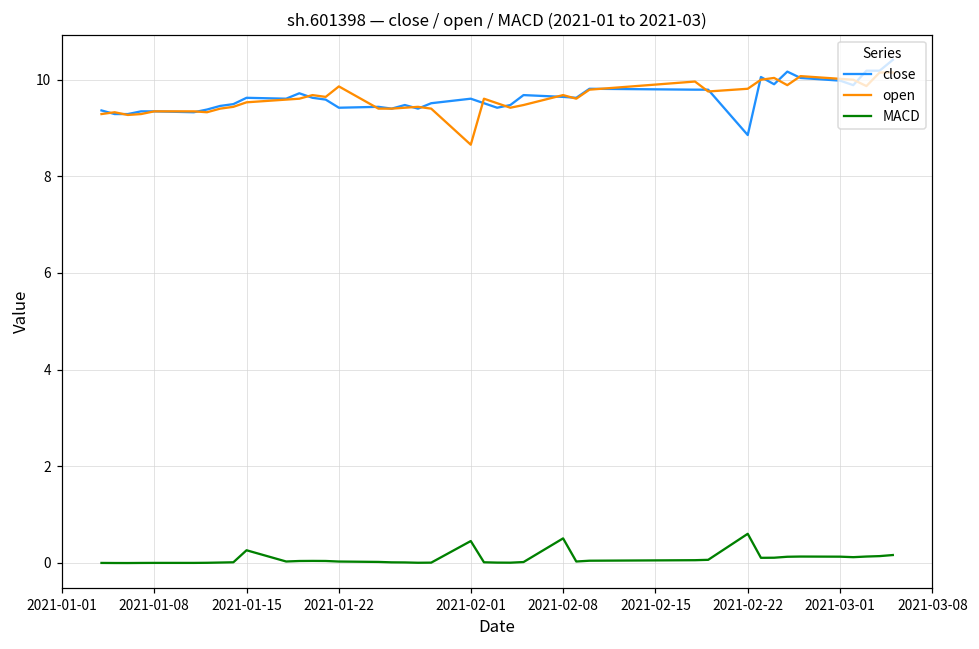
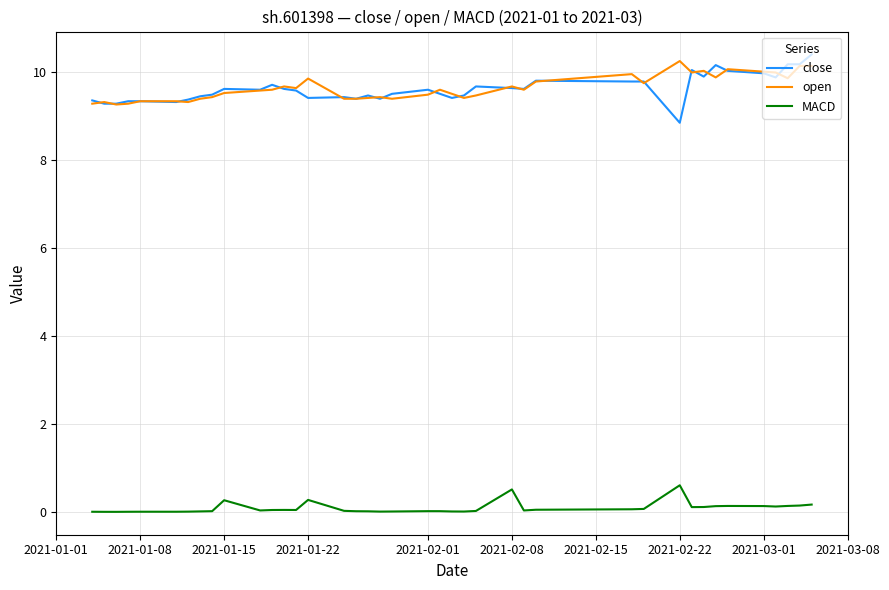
  {
    "close": {
      "2021-01-15": 9.6,
      "2021-01-22": 9.4,
      "2021-02-01": 9.6,
      "2021-02-22": 8.9
    },
    "open": {
      "2021-01-15": 9.5,
      "2021-01-22": 9.9,
-     "2021-02-01": 8.7,
-     "2021-02-22": 9.8
+     "2021-02-01": 9.5,
+     "2021-02-22": 10.3
    },
    "MACD": {
      "2021-01-08": 0.0,
      "2021-01-15": 0.3,
-     "2021-01-22": 0.0,
-     "2021-02-01": 0.5,
+     "2021-01-22": 0.3,
+     "2021-02-01": 0.0,
      "2021-02-08": 0.5,
      "2021-02-22": 0.6,
      "2021-03-01": 0.1
    }
  }
